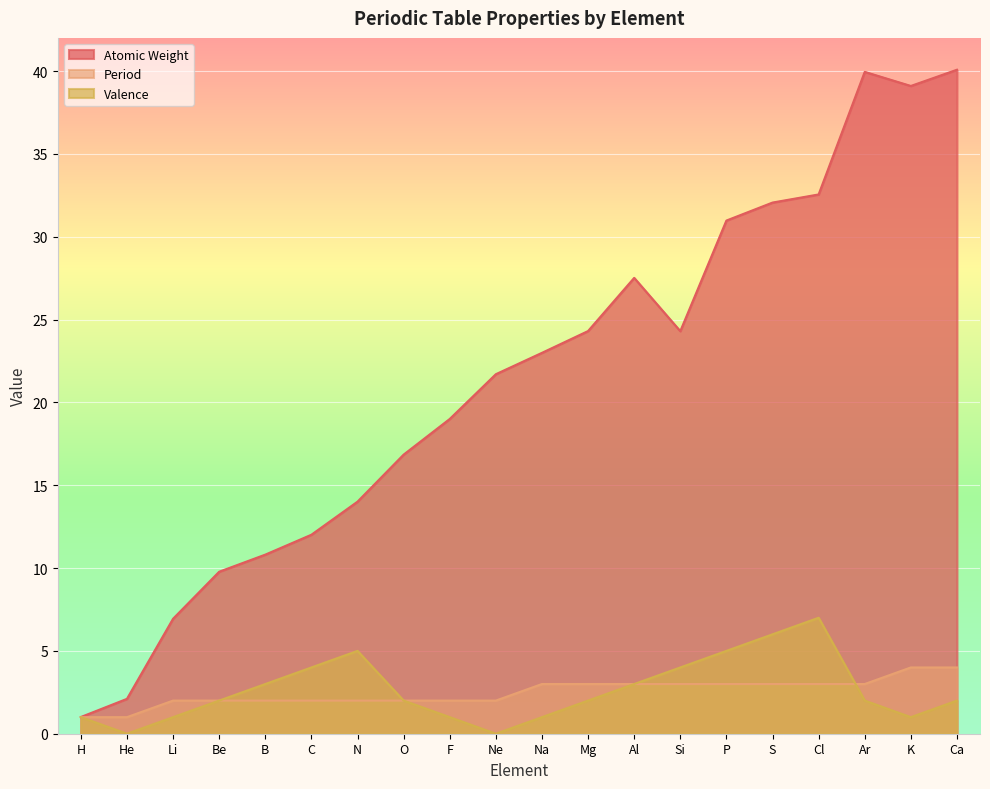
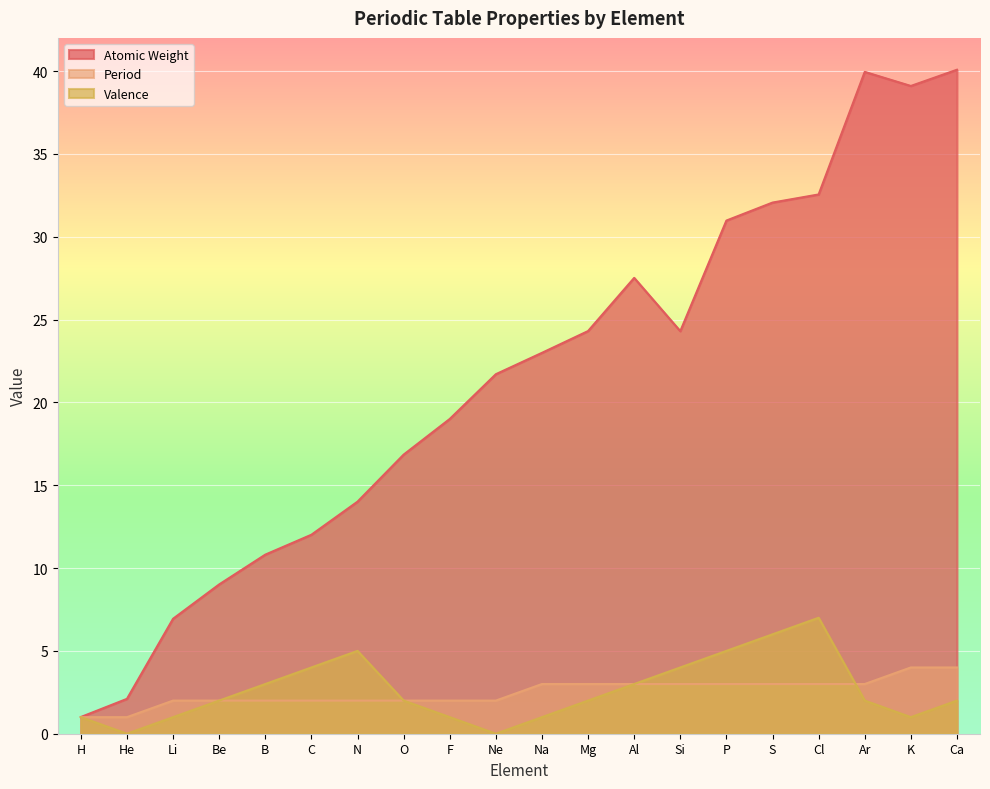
  {
    "Atomic Weight": {
      "He": 2.1,
      "Li": 6.9,
-     "Be": 9.8,
+     "Be": 9.0,
      "B": 10.8,
      "C": 12.0,
      "N": 14.0,
      "O": 16.8,
      "F": 19.0,
      "Ne": 21.7,
      "Na": 23.0,
      "Mg": 24.3,
      "Al": 27.5,
      "Si": 24.3,
      "P": 31.0,
      "S": 32.1,
      "Cl": 32.6,
      "Ar": 39.9,
      "K": 39.1,
      "Ca": 40.1
    }
  }
